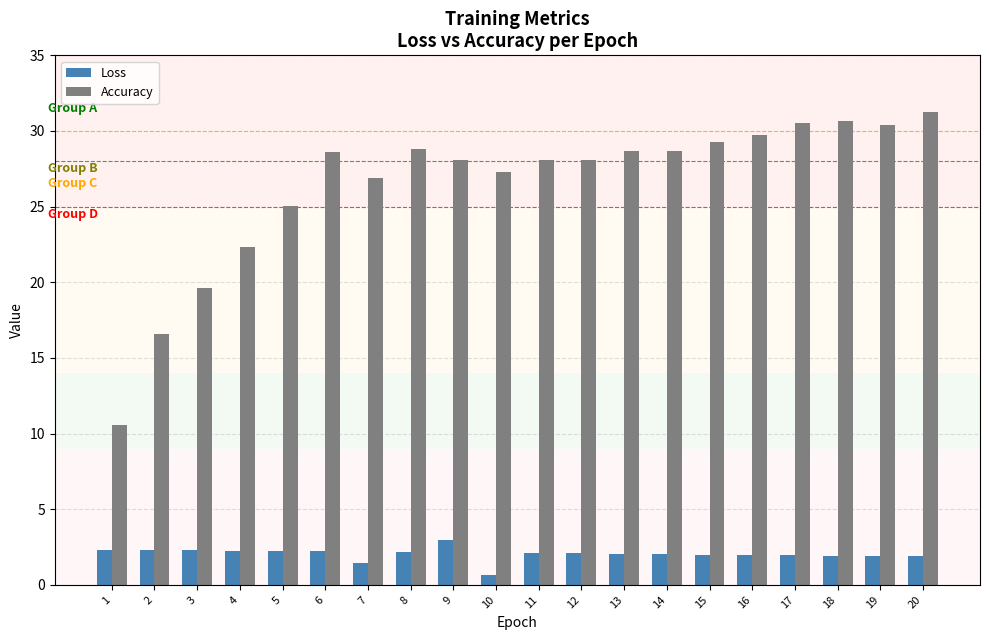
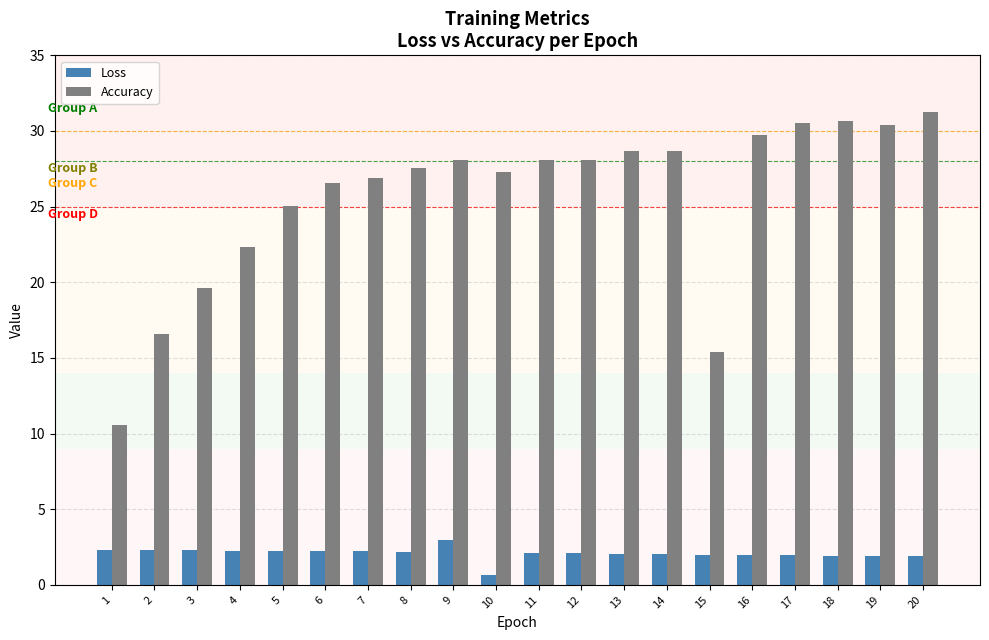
  {
    "Loss": {
      "1": 2.3,
      "2": 2.3,
      "3": 2.3,
      "4": 2.3,
      "5": 2.2,
      "6": 2.2,
-     "7": 1.5,
+     "7": 2.2,
      "8": 2.2,
      "9": 3.0,
      "10": 0.7,
      "11": 2.1,
      "12": 2.1,
      "13": 2.0,
      "14": 2.0,
      "15": 2.0,
      "16": 2.0,
      "17": 2.0,
      "18": 1.9,
      "19": 1.9,
      "20": 1.9
    },
    "Accuracy": {
      "1": 10.6,
      "2": 16.6,
      "3": 19.6,
      "4": 22.3,
      "5": 25.1,
-     "6": 28.6,
+     "6": 26.6,
      "7": 26.9,
-     "8": 28.8,
+     "8": 27.6,
      "9": 28.1,
      "10": 27.3,
      "11": 28.1,
      "12": 28.1,
      "13": 28.7,
      "14": 28.7,
-     "15": 29.3,
+     "15": 15.4,
      "16": 29.7,
      "17": 30.6,
      "18": 30.7,
      "19": 30.4,
      "20": 31.3
    }
  }
